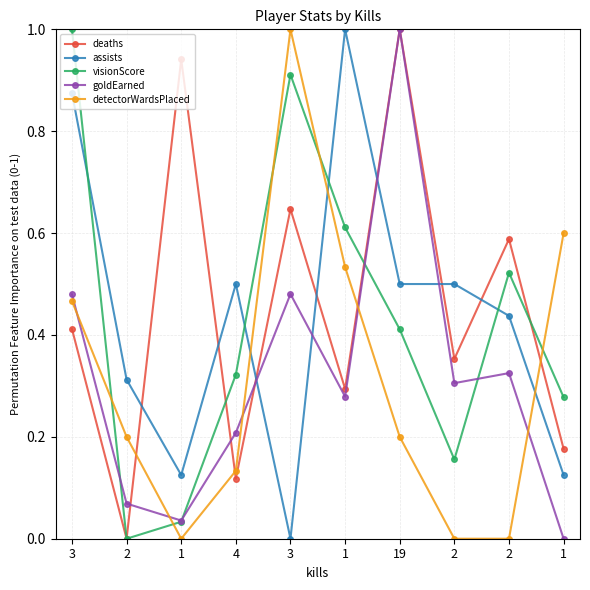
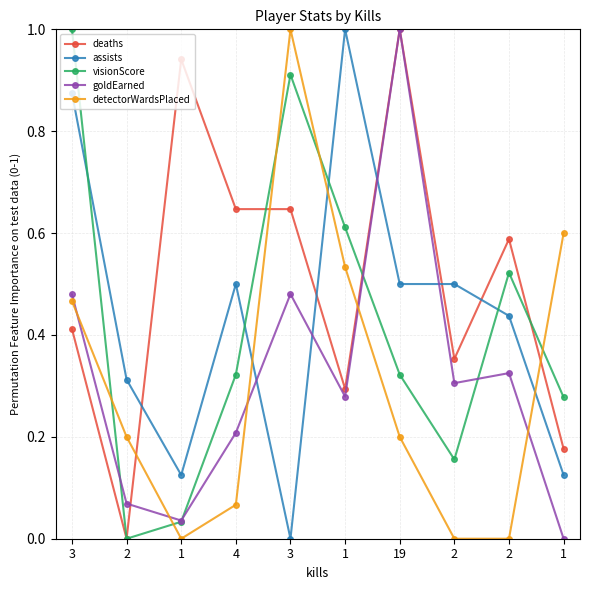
  {
    "deaths": {
-     "4": 0.12
+     "4": 0.65
    },
    "assists": {
      "4": 0.50,
      "19": 0.50
    },
    "visionScore": {
      "4": 0.32,
-     "19": 0.41
+     "19": 0.32
    },
    "goldEarned": {
      "4": 0.21
    },
    "detectorWardsPlaced": {
-     "4": 0.13,
+     "4": 0.07,
      "19": 0.20
    }
  }
